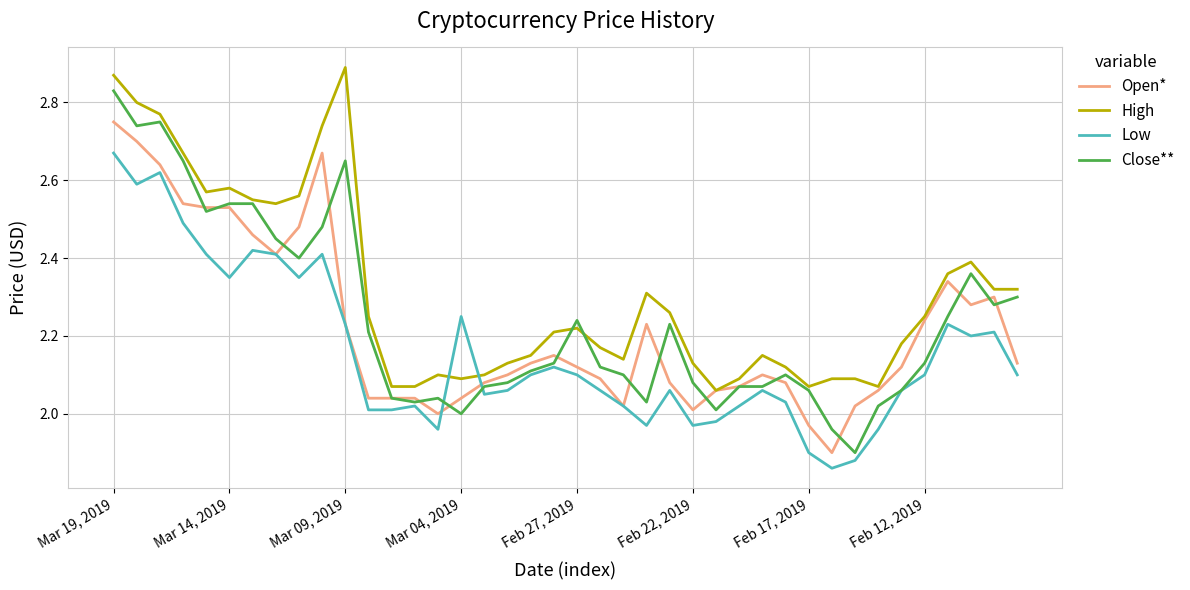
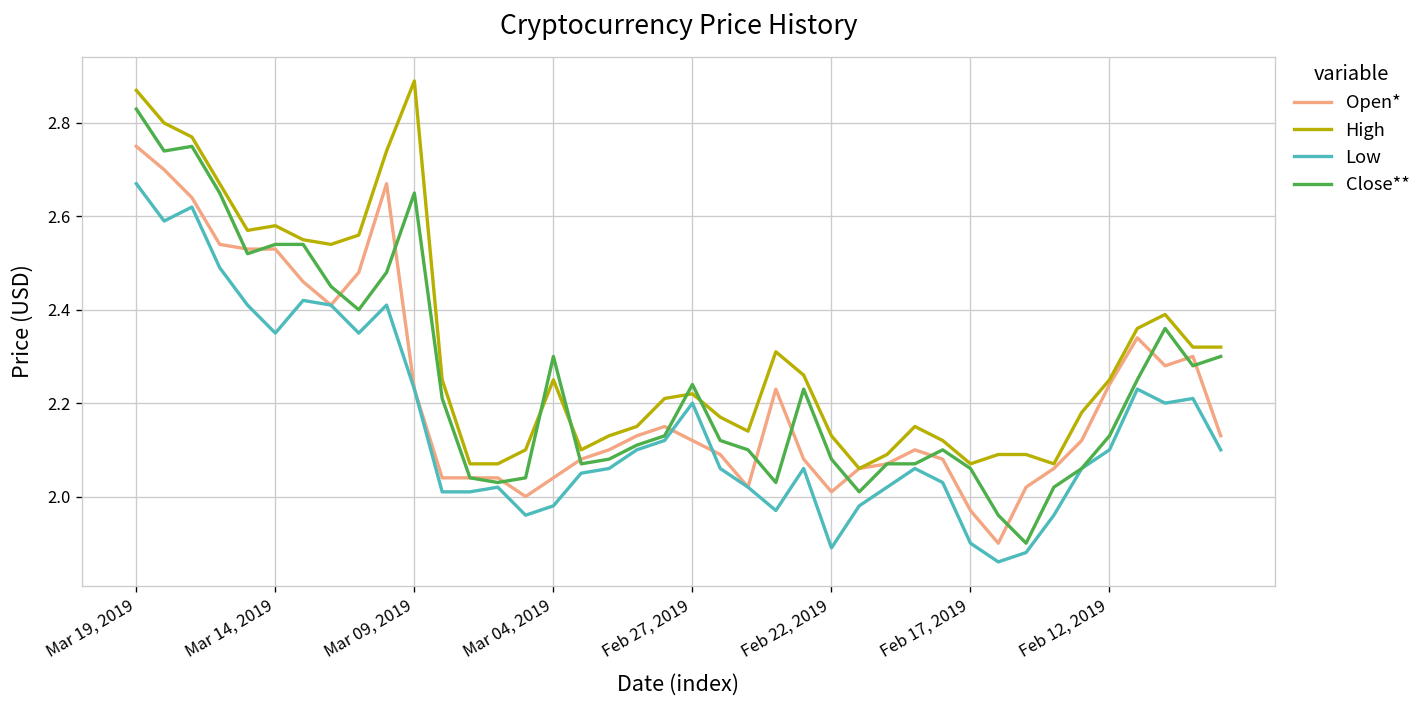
  {
    "Open*": {
      "Mar 19, 2019": 2.75,
      "Mar 14, 2019": 2.53,
      "Mar 04, 2019": 2.04,
      "Feb 27, 2019": 2.12,
      "Feb 22, 2019": 2.01,
      "Feb 17, 2019": 1.97,
      "Feb 12, 2019": 2.24
    },
    "High": {
      "Mar 19, 2019": 2.87,
      "Mar 14, 2019": 2.58,
      "Mar 09, 2019": 2.89,
-     "Mar 04, 2019": 2.09,
+     "Mar 04, 2019": 2.25,
      "Feb 27, 2019": 2.22,
      "Feb 22, 2019": 2.13,
      "Feb 17, 2019": 2.07,
      "Feb 12, 2019": 2.25
    },
    "Low": {
      "Mar 19, 2019": 2.67,
      "Mar 14, 2019": 2.35,
-     "Mar 04, 2019": 2.25,
-     "Feb 27, 2019": 2.1,
-     "Feb 22, 2019": 1.97,
+     "Mar 04, 2019": 1.98,
+     "Feb 27, 2019": 2.2,
+     "Feb 22, 2019": 1.89,
      "Feb 17, 2019": 1.90,
      "Feb 12, 2019": 2.10
    },
    "Close**": {
      "Mar 19, 2019": 2.83,
      "Mar 14, 2019": 2.54,
      "Mar 09, 2019": 2.65,
-     "Mar 04, 2019": 2.0,
+     "Mar 04, 2019": 2.3,
      "Feb 27, 2019": 2.24,
      "Feb 22, 2019": 2.08,
      "Feb 17, 2019": 2.06,
      "Feb 12, 2019": 2.13
    }
  }
